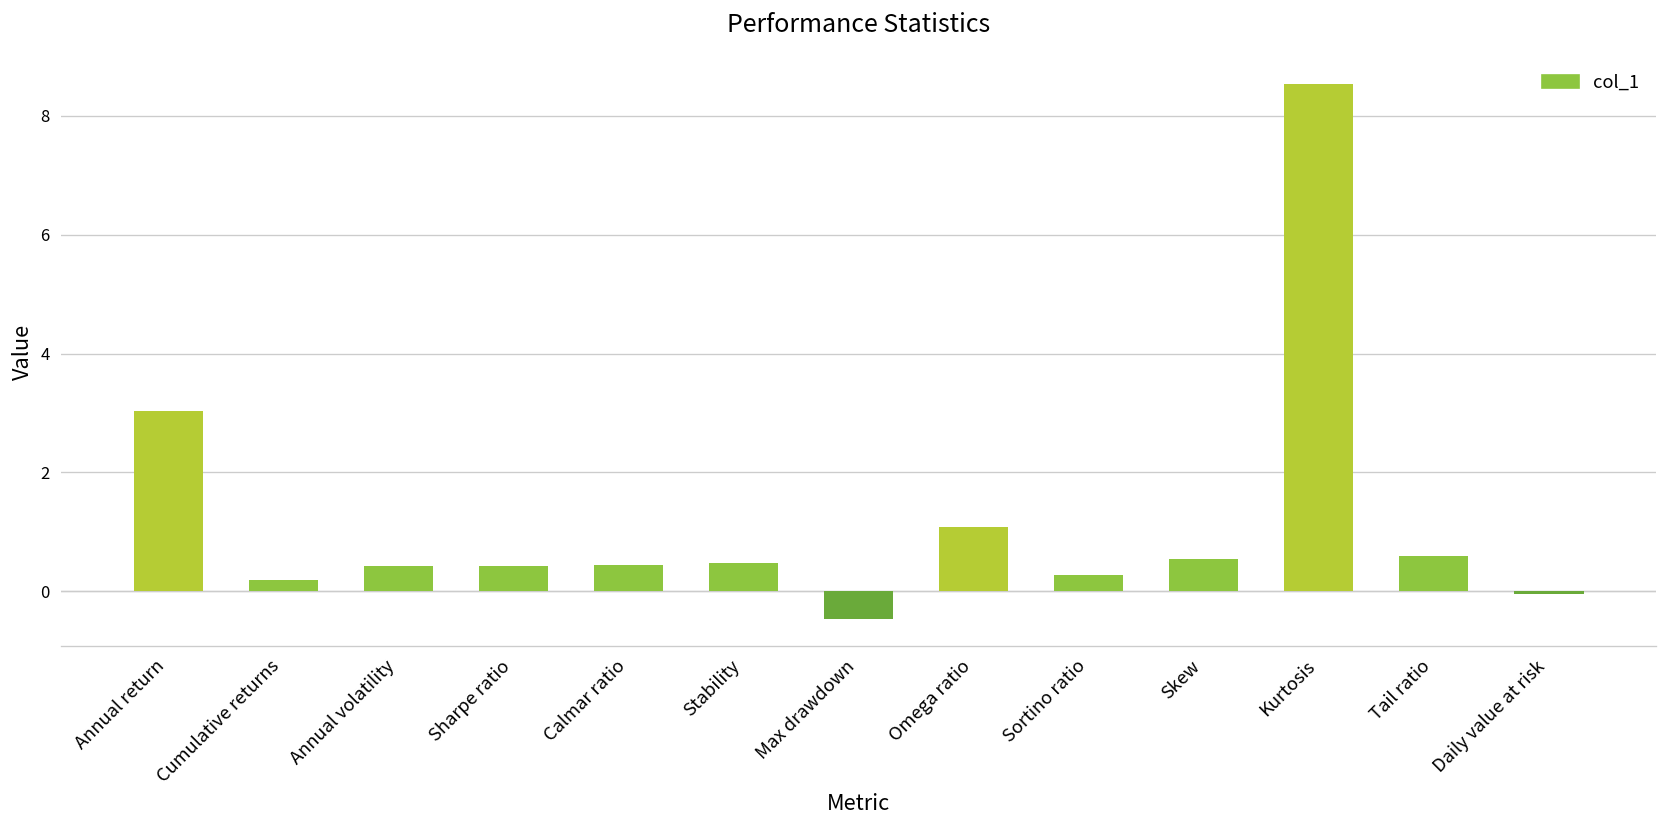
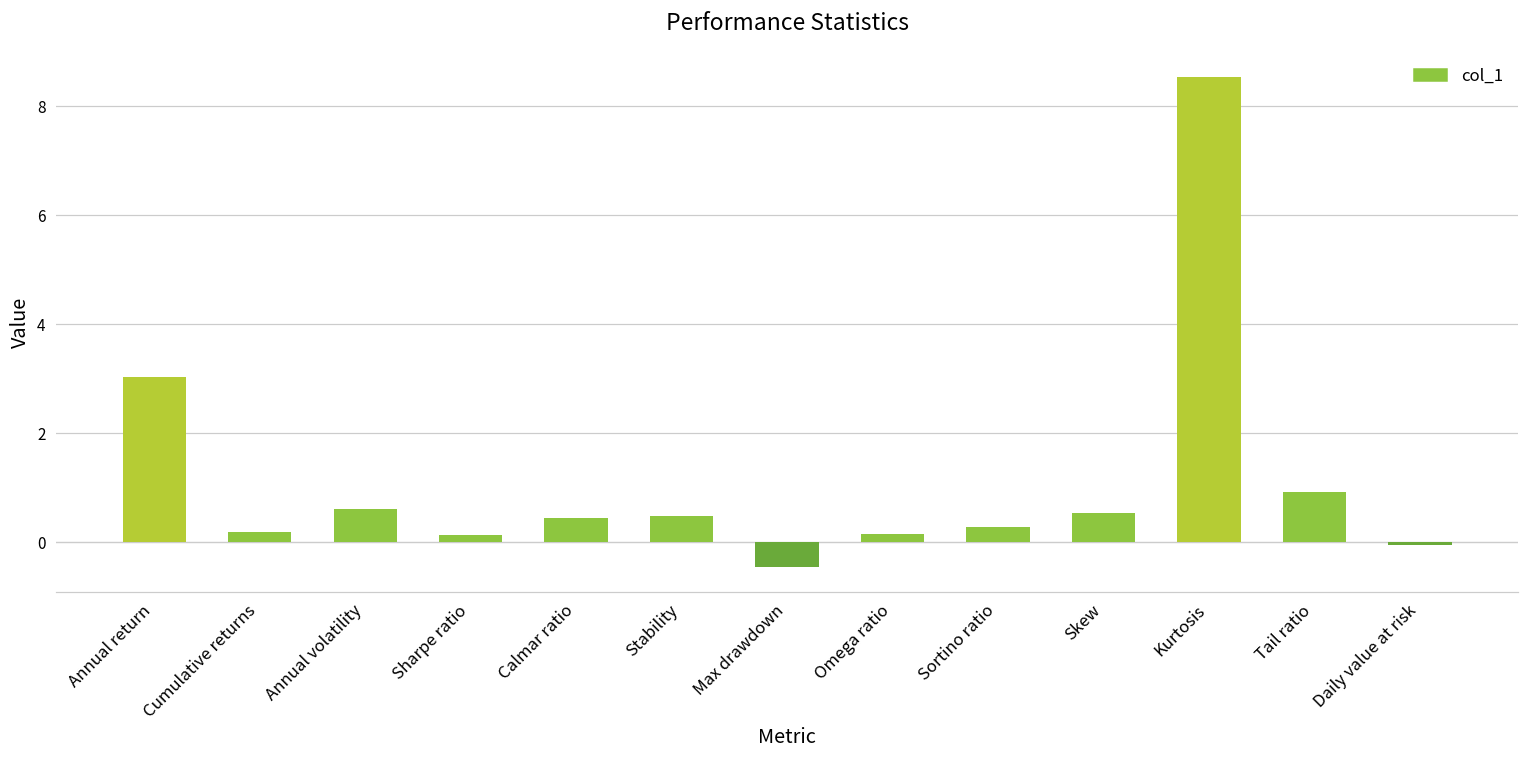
  {
    "Annual return": 3.0,
    "Cumulative returns": 0.2,
-   "Annual volatility": 0.4,
-   "Sharpe ratio": 0.4,
+   "Annual volatility": 0.6,
+   "Sharpe ratio": 0.1,
    "Calmar ratio": 0.4,
    "Stability": 0.5,
    "Max drawdown": -0.5,
-   "Omega ratio": 1.1,
+   "Omega ratio": 0.2,
    "Sortino ratio": 0.3,
    "Skew": 0.5,
    "Kurtosis": 8.5,
-   "Tail ratio": 0.6,
+   "Tail ratio": 0.9,
    "Daily value at risk": -0.1
  }
